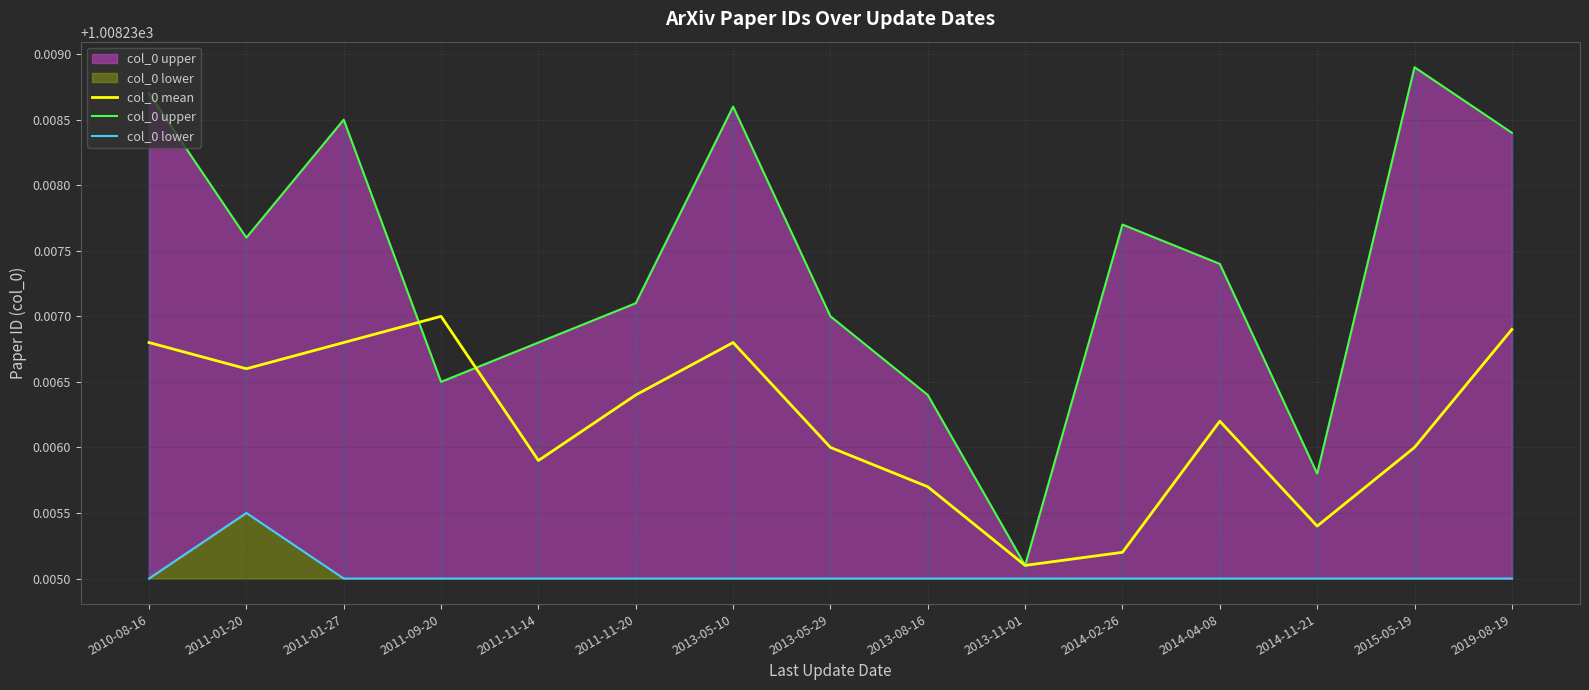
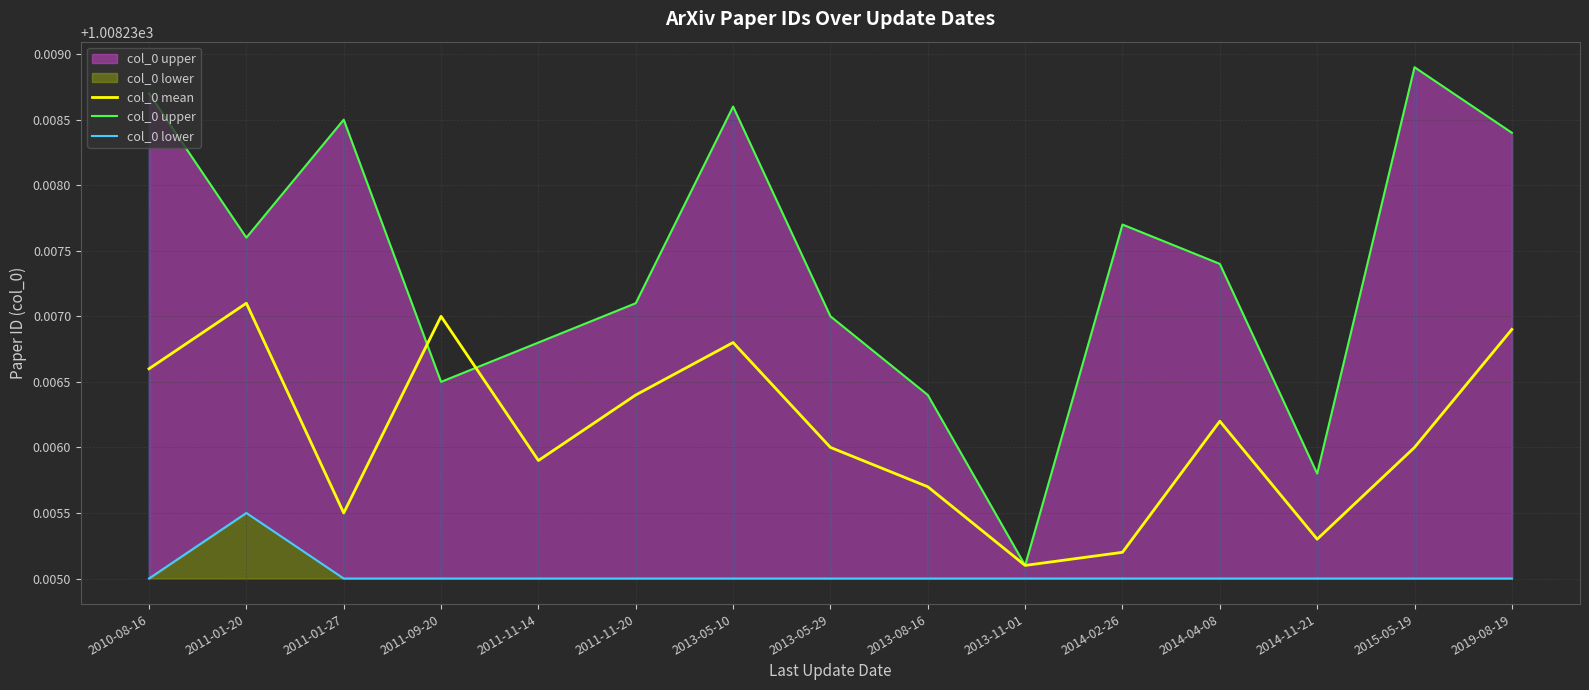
  {
    "col_0 mean": {
-     "2010-08-16": 1008.2368,
-     "2011-01-20": 1008.2366,
-     "2011-01-27": 1008.2368,
+     "2010-08-16": 1008.2366,
+     "2011-01-20": 1008.2371,
+     "2011-01-27": 1008.2355,
      "2011-09-20": 1008.2370,
      "2011-11-14": 1008.2359,
      "2011-11-20": 1008.2364,
      "2013-05-10": 1008.2368,
      "2013-05-29": 1008.2360,
      "2013-08-16": 1008.2357,
      "2014-02-26": 1008.2352,
      "2014-04-08": 1008.2362,
-     "2014-11-21": 1008.2354,
+     "2014-11-21": 1008.2353,
      "2015-05-19": 1008.2360,
      "2019-08-19": 1008.2369
    }
  }
